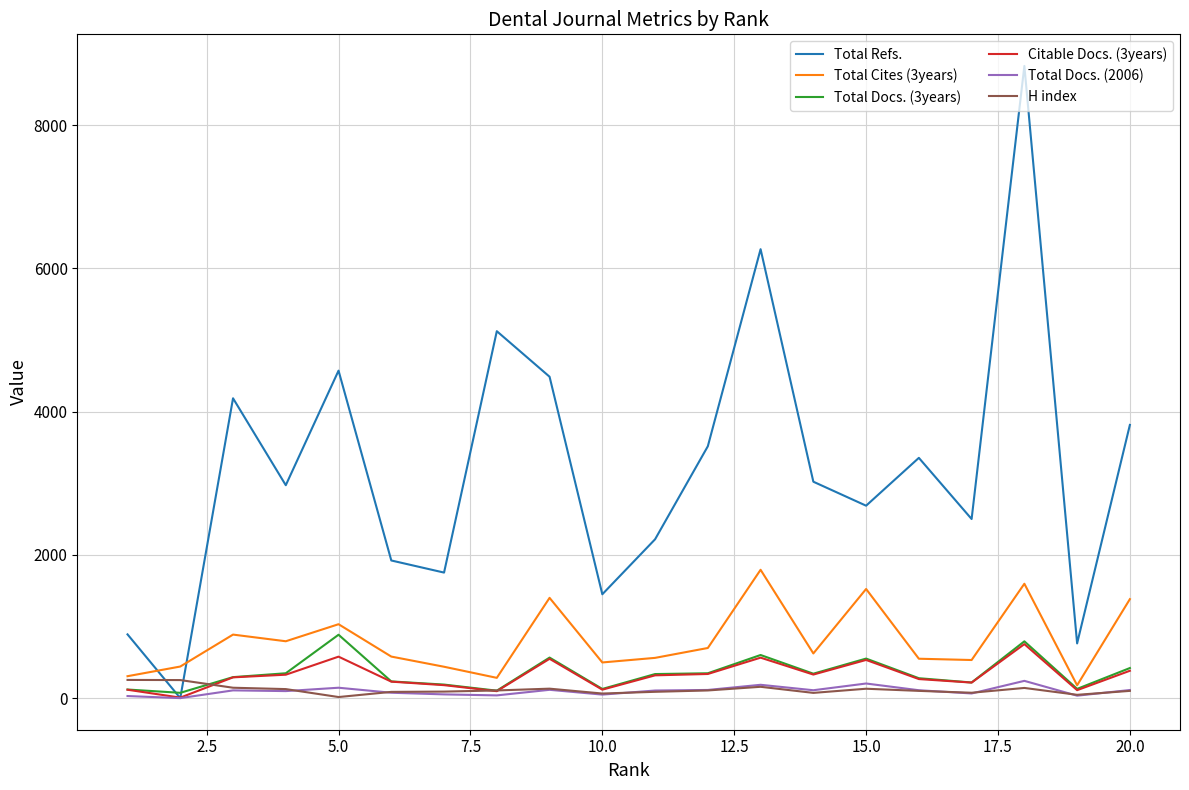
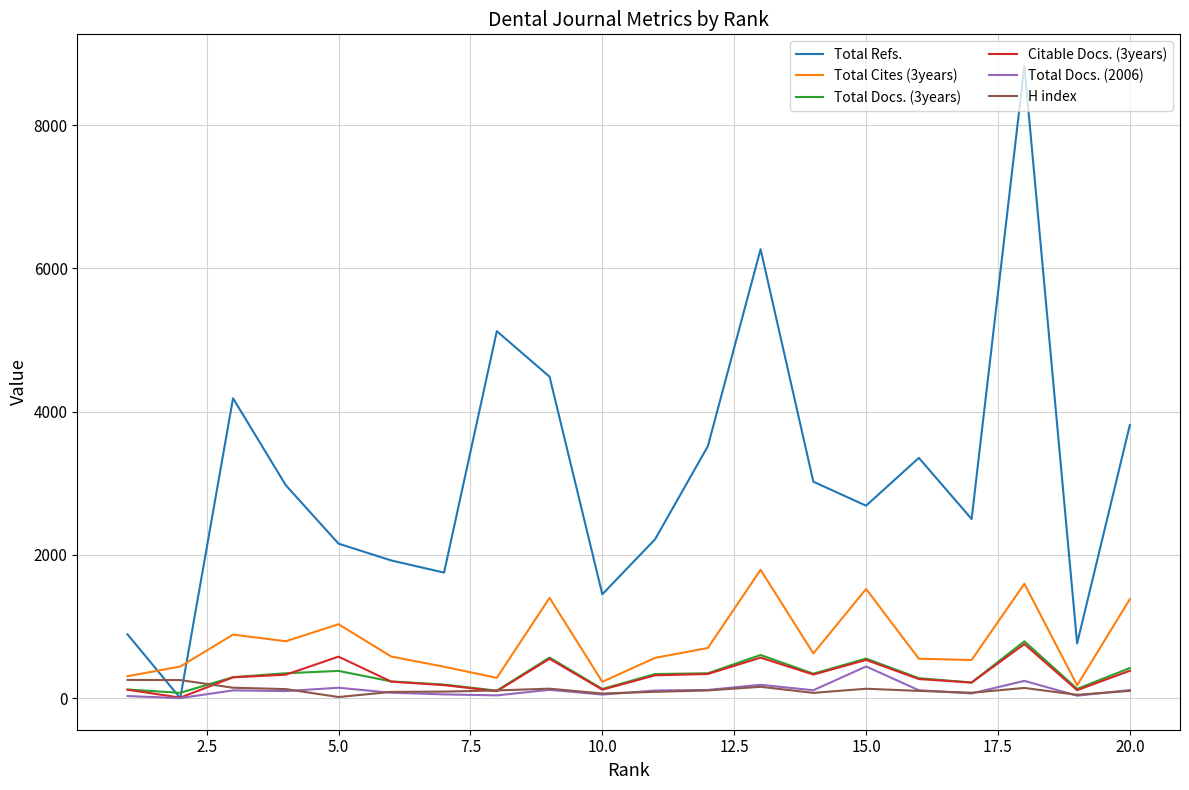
  {
    "Total Refs.": {
-     "5.0": 4600,
+     "5.0": 2200,
      "10.0": 1500,
      "15.0": 2700,
      "20.0": 3800
    },
    "Total Cites (3years)": {
      "5.0": 1000,
-     "10.0": 500,
+     "10.0": 200,
      "15.0": 1500,
      "20.0": 1400
    },
    "Total Docs. (3years)": {
-     "5.0": 900,
+     "5.0": 400,
      "20.0": 400
    },
    "Citable Docs. (3years)": {
      "5.0": 600,
      "20.0": 400
    },
    "Total Docs. (2006)": {
      "5.0": 100,
-     "15.0": 200
+     "15.0": 400
    },
    "H index": {
      "5.0": 0,
      "15.0": 100
    }
  }
